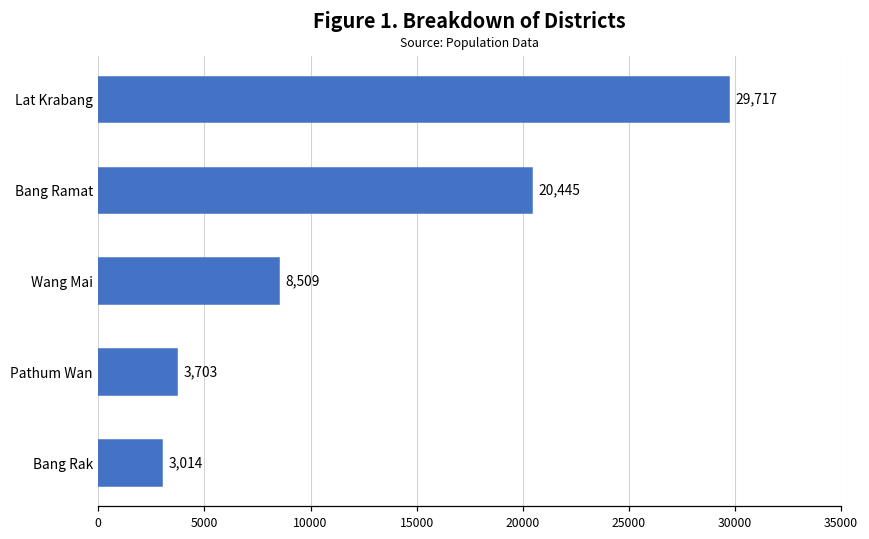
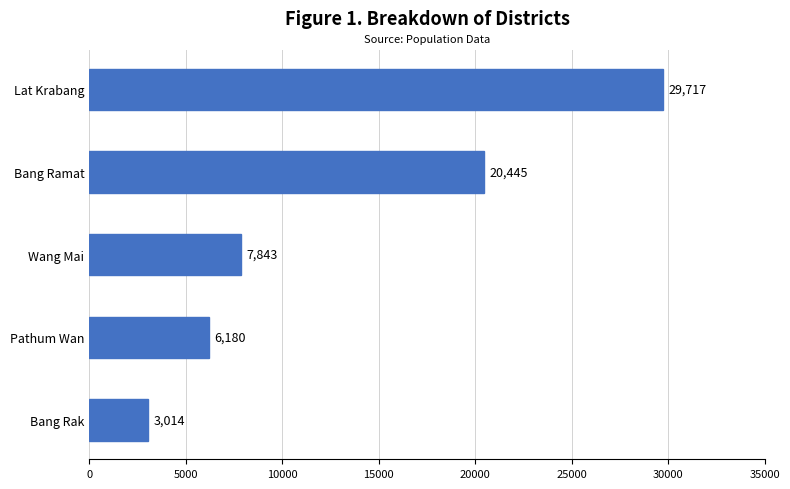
  {
    "Lat Krabang": "29,717",
    "Bang Ramat": "20,445",
-   "Wang Mai": "8,509",
-   "Pathum Wan": "3,703",
+   "Wang Mai": "7,843",
+   "Pathum Wan": "6,180",
    "Bang Rak": "3,014"
  }
